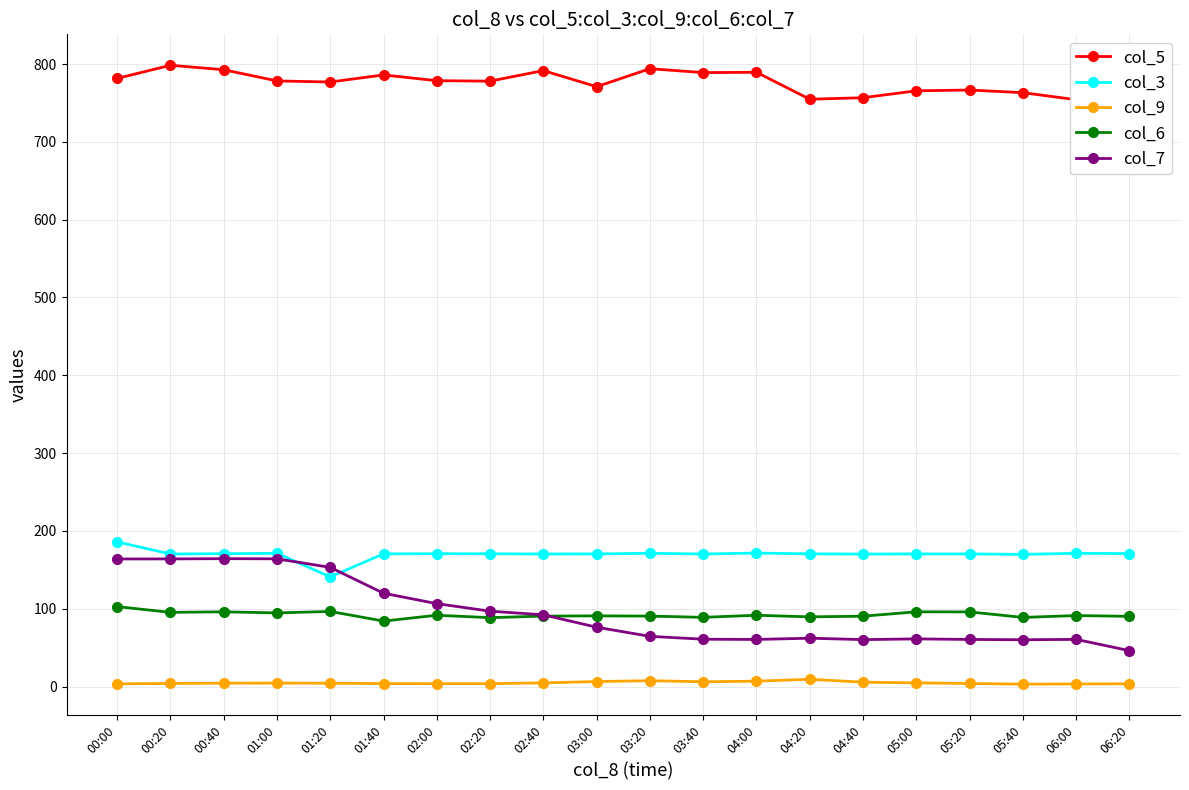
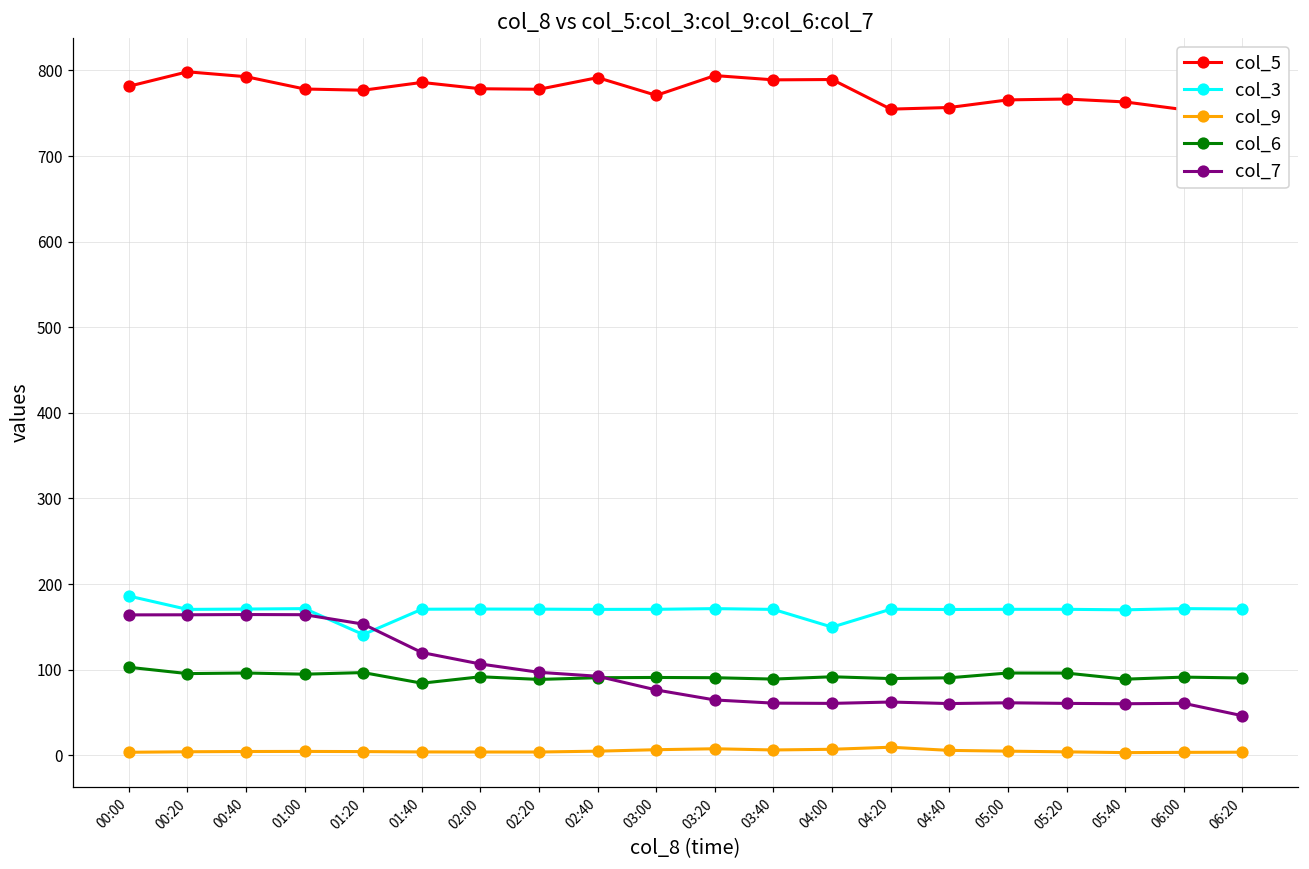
  {
    "col_5": {
      "00:00": 780,
      "00:20": 800,
      "00:40": 790,
      "01:00": 780,
      "01:20": 780,
      "01:40": 790,
      "02:00": 780,
      "02:20": 780,
      "02:40": 790,
      "03:00": 770,
      "03:20": 790,
      "03:40": 790,
      "04:00": 790,
      "04:20": 750,
      "04:40": 760,
      "05:00": 770,
      "05:20": 770,
      "05:40": 760
    },
    "col_3": {
      "00:00": 190,
      "00:20": 170,
      "00:40": 170,
      "01:00": 170,
      "01:20": 140,
      "01:40": 170,
      "02:00": 170,
      "02:20": 170,
      "02:40": 170,
      "03:00": 170,
      "03:20": 170,
      "03:40": 170,
-     "04:00": 170,
+     "04:00": 150,
      "04:20": 170,
      "04:40": 170,
      "05:00": 170,
      "05:20": 170,
      "05:40": 170,
      "06:00": 170,
      "06:20": 170
    },
    "col_9": {
      "00:00": 0,
      "00:20": 0,
      "00:40": 0,
      "01:00": 0,
      "01:20": 0,
      "01:40": 0,
      "02:00": 0,
      "02:20": 0,
      "02:40": 0,
      "03:00": 10,
      "03:20": 10,
      "03:40": 10,
      "04:00": 10,
      "04:20": 10,
      "04:40": 10,
      "05:00": 0,
      "05:20": 0,
      "05:40": 0,
      "06:00": 0,
      "06:20": 0
    },
    "col_6": {
      "00:00": 100,
      "00:20": 100,
      "00:40": 100,
      "01:00": 90,
      "01:20": 100,
      "01:40": 80,
      "02:00": 90,
      "02:20": 90,
      "03:00": 90,
      "03:20": 90,
      "03:40": 90,
      "04:00": 90,
      "04:20": 90,
      "04:40": 90,
      "05:00": 100,
      "05:20": 100,
      "05:40": 90,
      "06:00": 90,
      "06:20": 90
    },
    "col_7": {
      "00:00": 160,
      "00:20": 160,
      "00:40": 160,
      "01:00": 160,
      "01:20": 150,
      "01:40": 120,
      "02:00": 110,
      "02:20": 100,
      "03:00": 80,
      "03:20": 60,
      "03:40": 60,
      "04:00": 60,
      "04:20": 60,
      "04:40": 60,
      "05:00": 60,
      "05:20": 60,
      "05:40": 60,
      "06:00": 60,
      "06:20": 50
    }
  }
